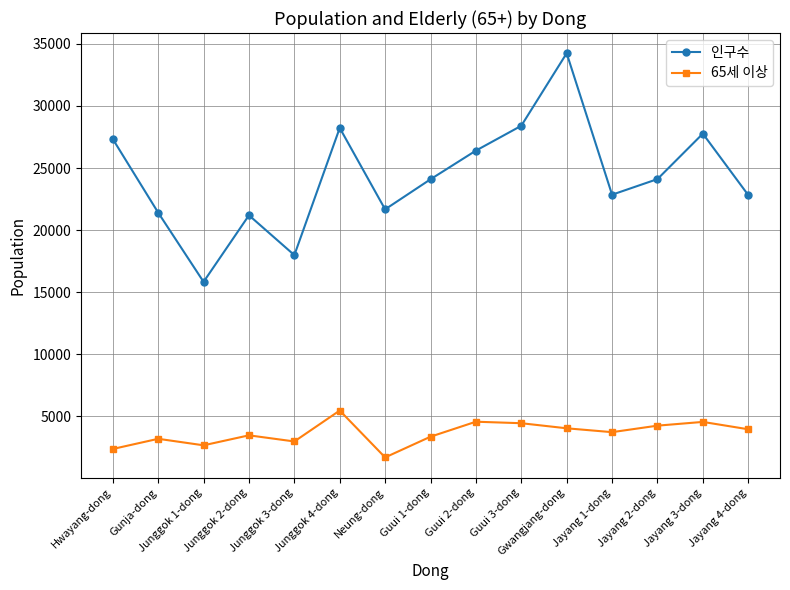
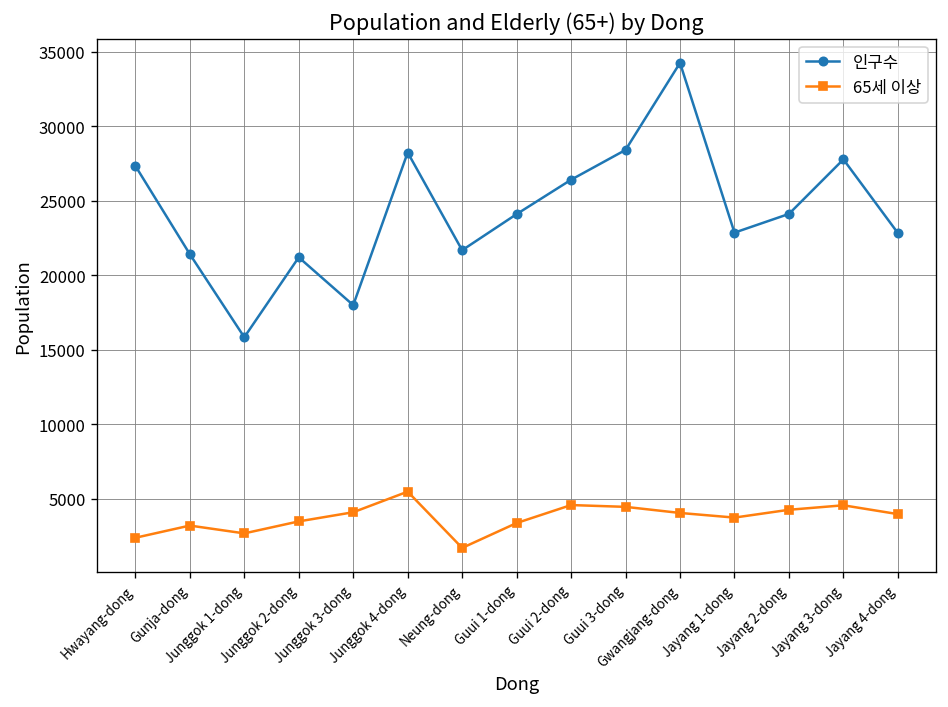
  {
    "인구수": {
      "Hwayang-dong": 27300,
      "Gunja-dong": 21400,
      "Junggok 1-dong": 15800,
      "Junggok 2-dong": 21200,
      "Junggok 3-dong": 18000,
      "Junggok 4-dong": 28200,
      "Neung-dong": 21700,
      "Guui 1-dong": 24100,
      "Guui 2-dong": 26400,
      "Guui 3-dong": 28400,
      "Gwangjang-dong": 34200,
      "Jayang 1-dong": 22900,
      "Jayang 2-dong": 24100,
      "Jayang 3-dong": 27800,
      "Jayang 4-dong": 22800
    },
    "65세 이상": {
      "Hwayang-dong": 2400,
      "Gunja-dong": 3200,
      "Junggok 1-dong": 2700,
      "Junggok 2-dong": 3500,
-     "Junggok 3-dong": 3000,
+     "Junggok 3-dong": 4100,
      "Junggok 4-dong": 5500,
      "Neung-dong": 1700,
      "Guui 1-dong": 3400,
      "Guui 2-dong": 4600,
      "Guui 3-dong": 4500,
      "Gwangjang-dong": 4000,
      "Jayang 1-dong": 3700,
      "Jayang 2-dong": 4300,
      "Jayang 3-dong": 4600,
      "Jayang 4-dong": 4000
    }
  }
